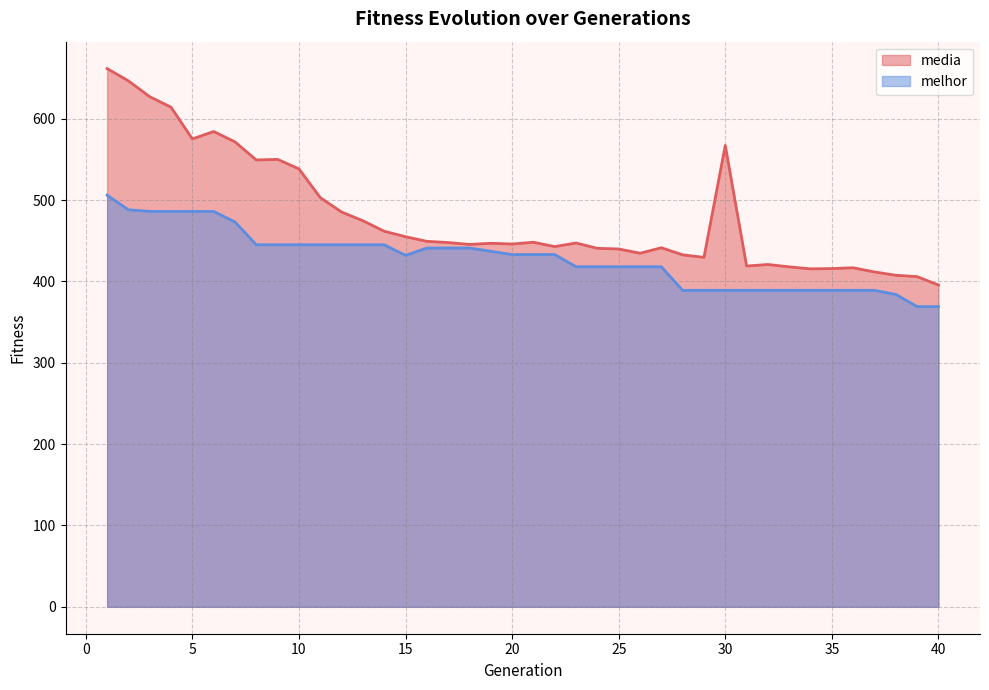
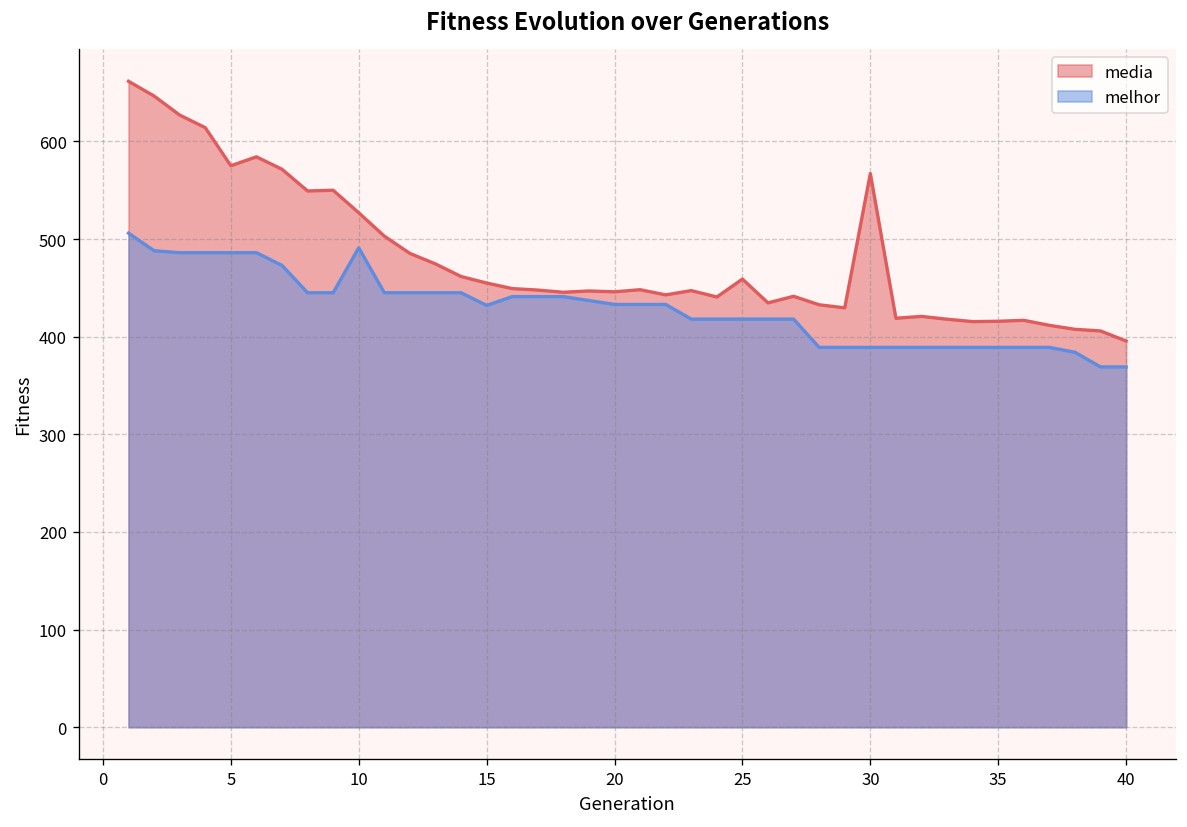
  {
    "media": {
      "5": 580,
-     "10": 540,
+     "10": 530,
      "15": 450,
      "20": 450,
-     "25": 440,
+     "25": 460,
      "30": 570,
      "35": 420,
      "40": 400
    },
    "melhor": {
      "5": 490,
-     "10": 450,
+     "10": 490,
      "15": 430,
      "20": 430,
      "25": 420,
      "30": 390,
      "35": 390,
      "40": 370
    }
  }
